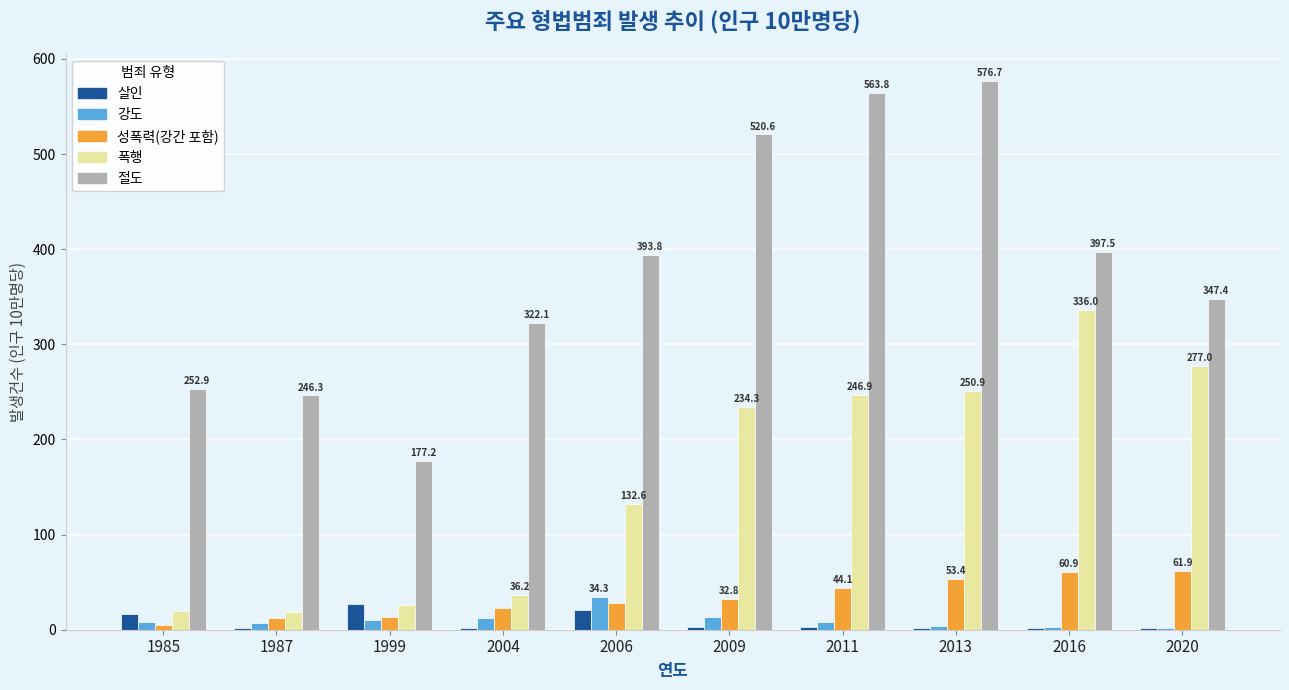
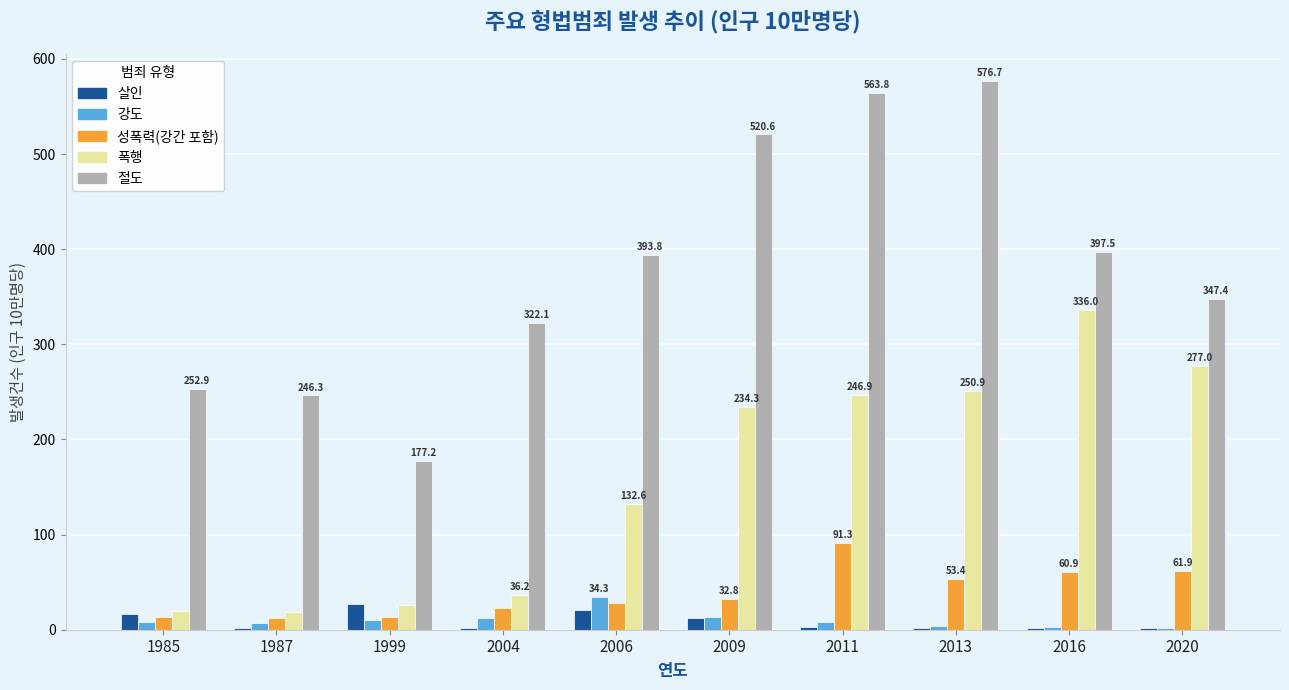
  {
    "살인": {
      "1985": 20,
      "1999": 30,
      "2006": 20,
-     "2009": 0
+     "2009": 10
    },
    "강도": {
      "2006": 34.3
    },
    "성폭력(강간 포함)": {
-     "1985": 0,
+     "1985": 10,
      "2009": 32.8,
-     "2011": 44.1,
+     "2011": 91.3,
      "2013": 53.4,
      "2016": 60.9,
      "2020": 61.9
    },
    "폭행": {
      "2004": 36.2,
      "2006": 132.6,
      "2009": 234.3,
      "2011": 246.9,
      "2013": 250.9,
      "2016": 336.0,
      "2020": 277.0
    },
    "절도": {
      "1985": 252.9,
      "1987": 246.3,
      "1999": 177.2,
      "2004": 322.1,
      "2006": 393.8,
      "2009": 520.6,
      "2011": 563.8,
      "2013": 576.7,
      "2016": 397.5,
      "2020": 347.4
    }
  }
